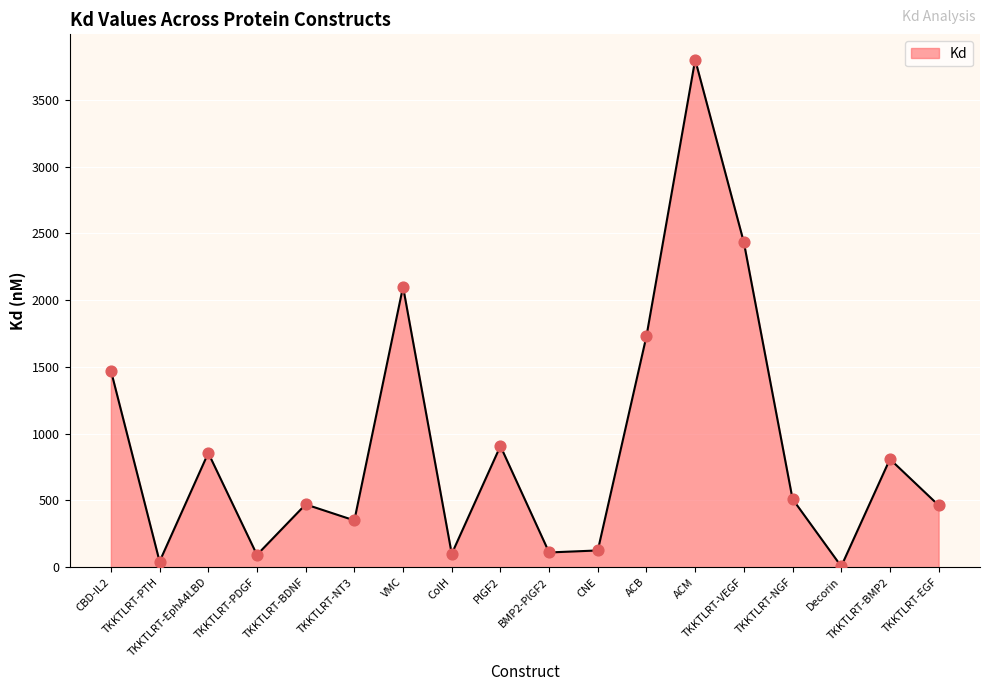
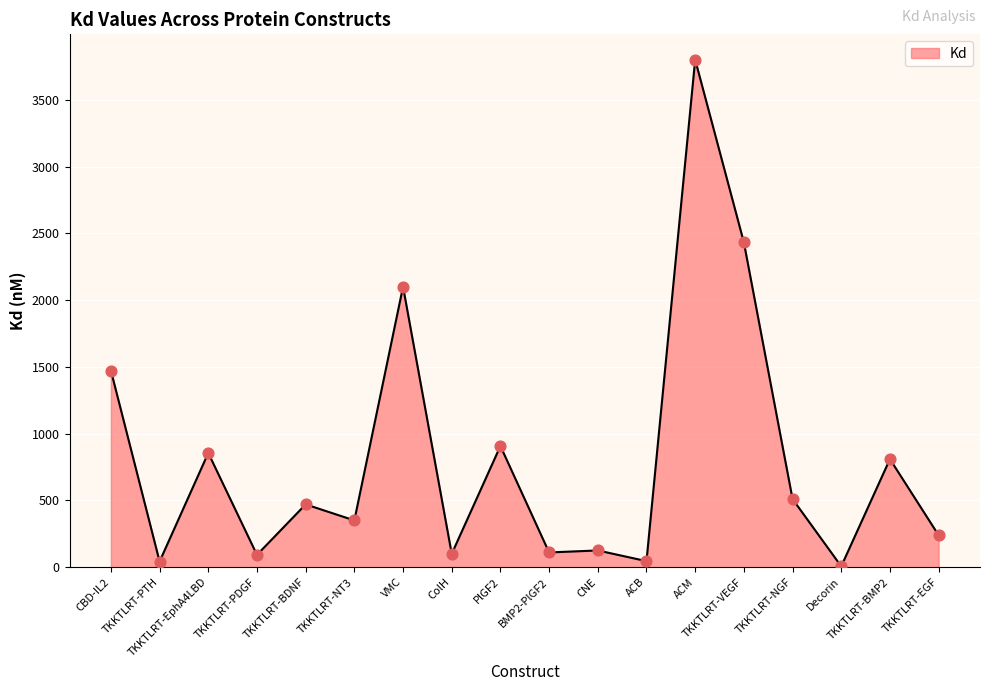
  {
    "CBD-IL2": 1470,
    "TKKTLRT-PTH": 40,
    "TKKTLRT-EphA4LBD": 860,
    "TKKTLRT-PDGF": 90,
    "TKKTLRT-BDNF": 470,
    "TKKTLRT-NT3": 350,
    "VMC": 2100,
    "ColH": 100,
    "PlGF2": 910,
    "BMP2-PlGF2": 110,
    "CNE": 130,
-   "ACB": 1730,
+   "ACB": 50,
    "ACM": 3800,
    "TKKTLRT-VEGF": 2430,
    "TKKTLRT-NGF": 510,
    "Decorin": 10,
    "TKKTLRT-BMP2": 810,
-   "TKKTLRT-EGF": 460
+   "TKKTLRT-EGF": 240
  }
